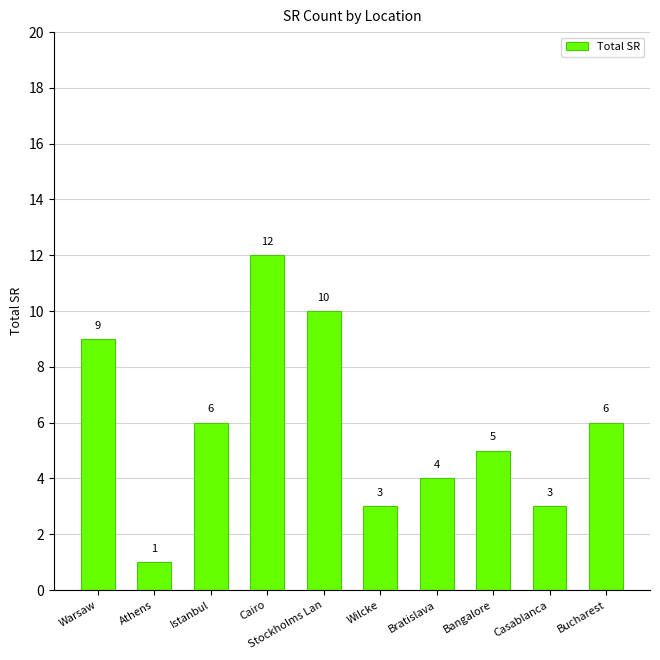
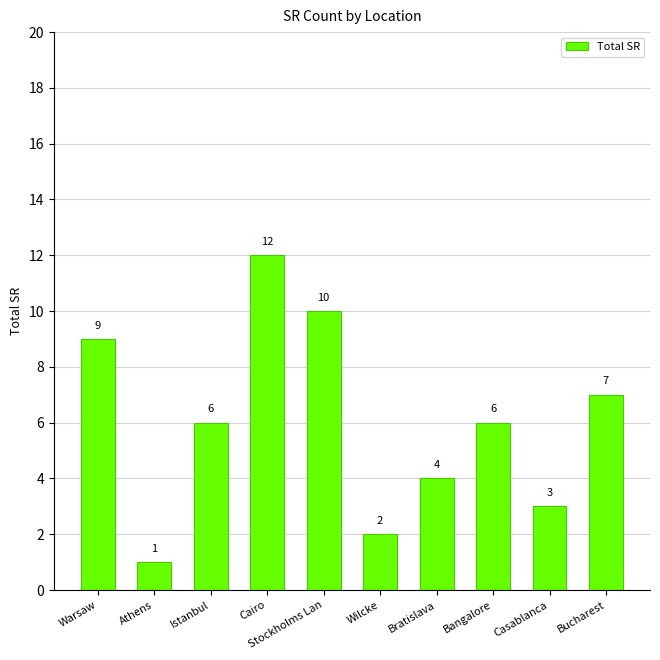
  {
    "Warsaw": 9,
    "Athens": 1,
    "Istanbul": 6,
    "Cairo": 12,
    "Stockholms Lan": 10,
-   "Wilcke": 3,
+   "Wilcke": 2,
    "Bratislava": 4,
-   "Bangalore": 5,
+   "Bangalore": 6,
    "Casablanca": 3,
-   "Bucharest": 6
+   "Bucharest": 7
  }
